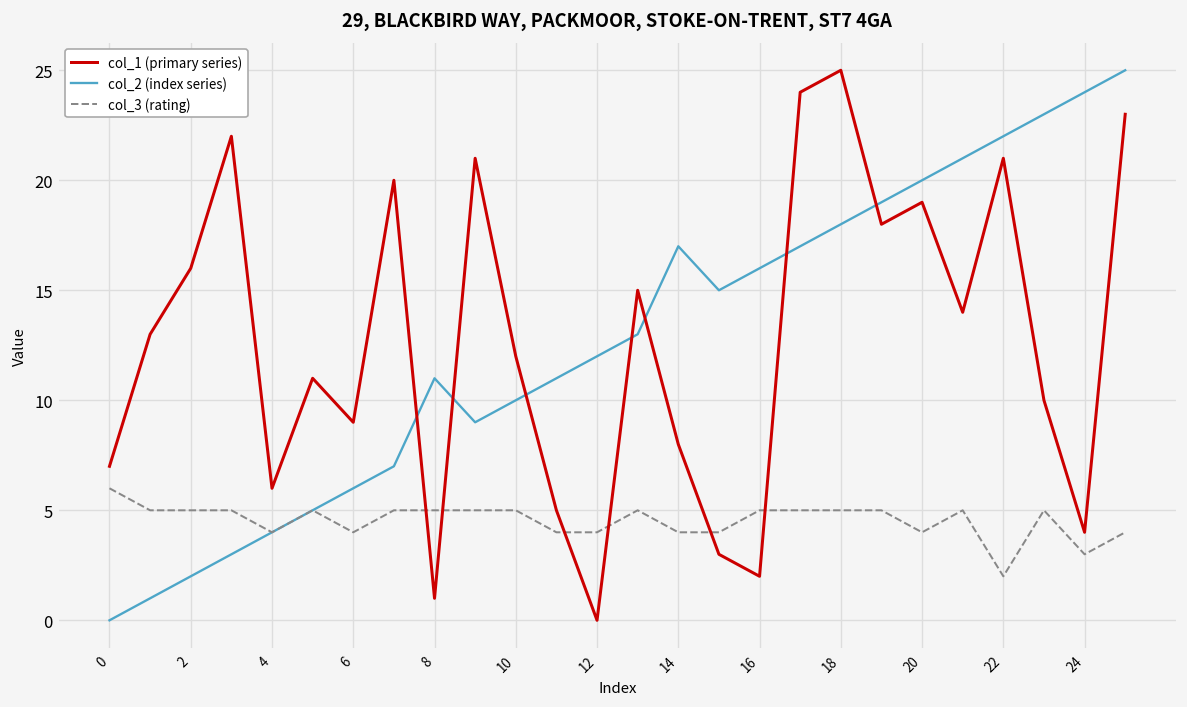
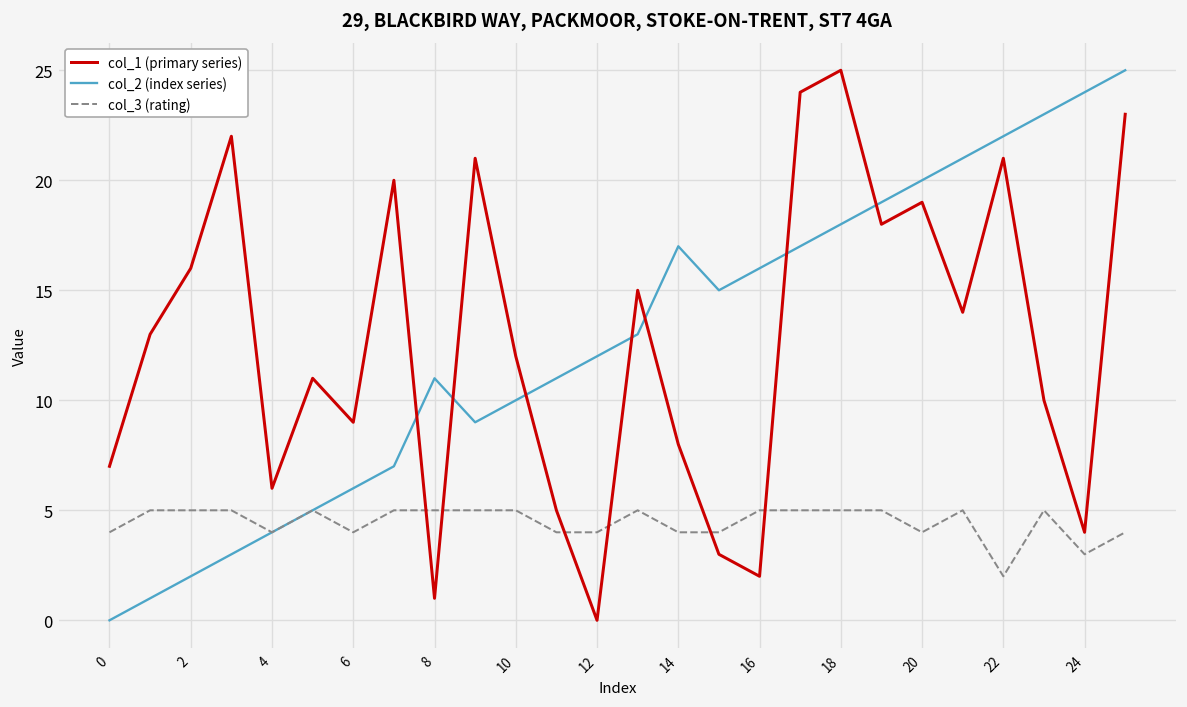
  {
    "col_1 (primary series)": {
      "0": 7,
      "2": 16,
      "4": 6,
      "6": 9,
      "8": 1,
      "10": 12,
      "12": 0,
      "14": 8,
      "16": 2,
      "18": 25,
      "20": 19,
      "22": 21,
      "24": 4
    },
    "col_2 (index series)": {
      "0": 0,
      "2": 2,
      "6": 6,
      "8": 11,
      "10": 10,
      "12": 12,
      "14": 17,
      "16": 16,
      "18": 18,
      "20": 20,
      "22": 22,
      "24": 24
    },
    "col_3 (rating)": {
-     "0": 6,
+     "0": 4,
      "2": 5,
      "6": 4,
      "8": 5,
      "10": 5,
      "12": 4,
      "14": 4,
      "16": 5,
      "18": 5,
      "20": 4,
      "22": 2,
      "24": 3
    }
  }
